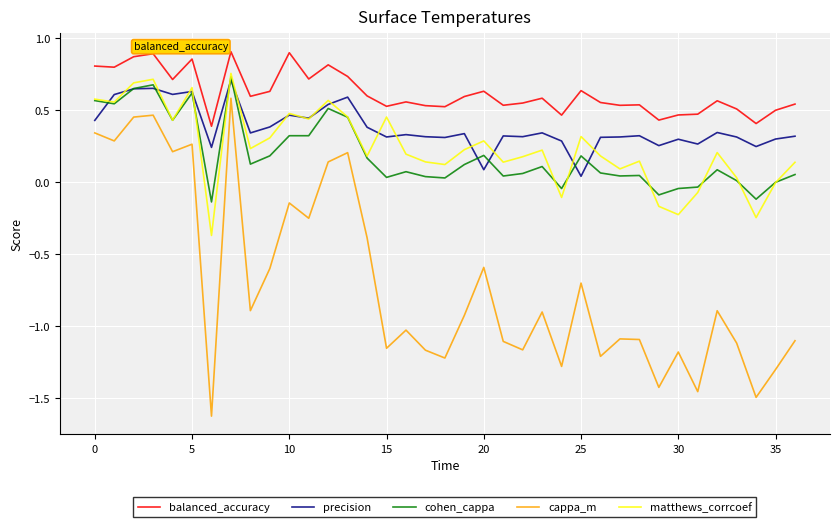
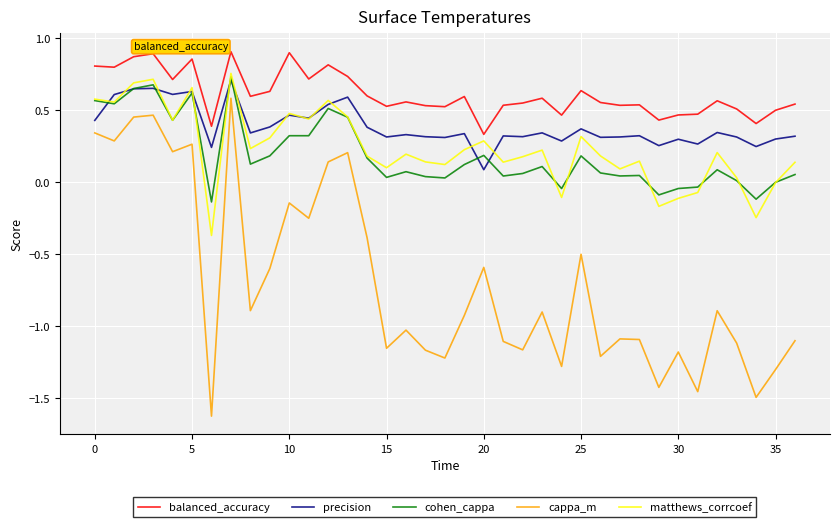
  {
    "balanced_accuracy": {
      "0": 0.81,
      "5": 0.85,
      "10": 0.90,
      "15": 0.53,
-     "20": 0.63,
+     "20": 0.33,
      "25": 0.64,
      "30": 0.47,
      "35": 0.50
    },
    "precision": {
      "0": 0.43,
      "15": 0.31,
      "20": 0.09,
-     "25": 0.04,
+     "25": 0.37,
      "30": 0.30,
      "35": 0.30
    },
    "cohen_cappa": {
      "10": 0.32,
      "15": 0.03,
      "20": 0.19,
      "25": 0.18,
      "30": -0.04
    },
    "cappa_m": {
      "0": 0.34,
      "5": 0.26,
      "10": -0.14,
      "15": -1.15,
      "20": -0.6,
-     "25": -0.7,
+     "25": -0.5,
      "30": -1.18,
      "35": -1.3
    },
    "matthews_corrcoef": {
      "5": 0.66,
-     "15": 0.45,
+     "15": 0.10,
      "20": 0.29,
      "25": 0.32,
-     "30": -0.22
+     "30": -0.11
    }
  }
